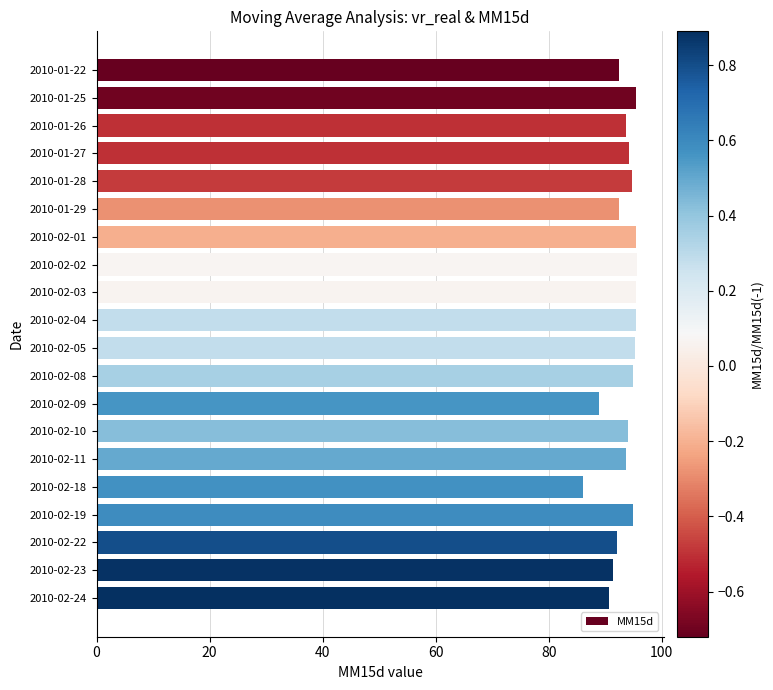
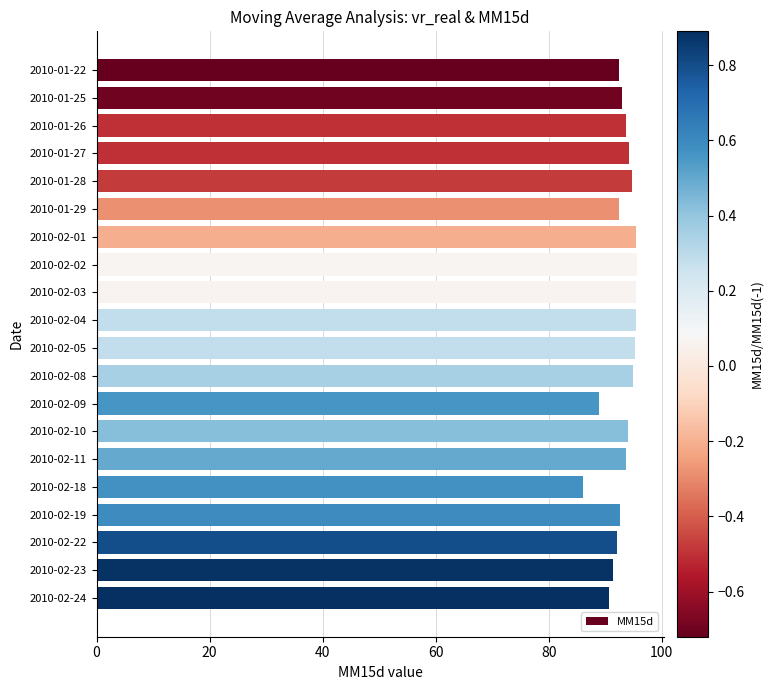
  {
    "2010-01-22": 92,
-   "2010-01-25": 95,
+   "2010-01-25": 93,
    "2010-01-26": 94,
    "2010-01-27": 94,
    "2010-01-28": 95,
    "2010-01-29": 92,
    "2010-02-01": 95,
    "2010-02-02": 96,
    "2010-02-03": 96,
    "2010-02-04": 95,
    "2010-02-05": 95,
    "2010-02-08": 95,
    "2010-02-09": 89,
    "2010-02-10": 94,
    "2010-02-11": 94,
    "2010-02-18": 86,
-   "2010-02-19": 95,
+   "2010-02-19": 93,
    "2010-02-22": 92,
    "2010-02-23": 91,
    "2010-02-24": 91
  }
